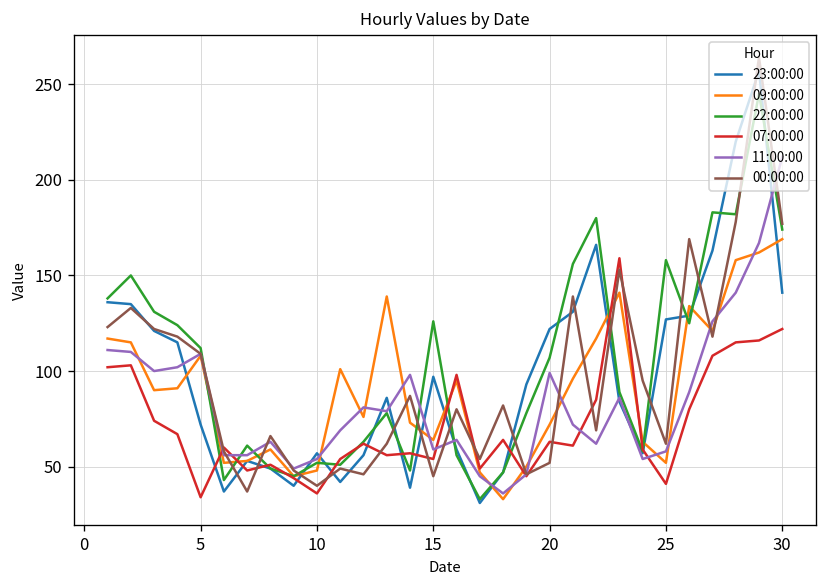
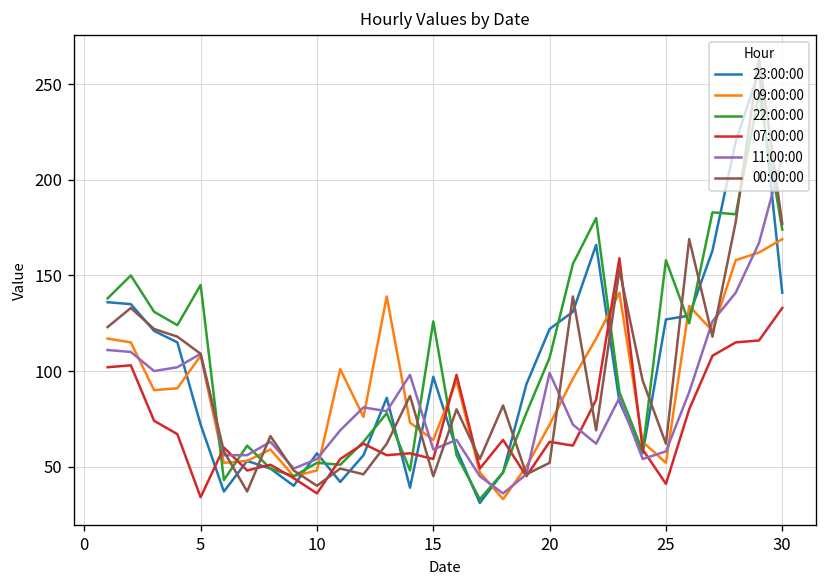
  {
    "23:00:00": {
      "5": 72,
      "10": 57,
      "15": 97,
      "20": 122,
      "25": 127,
      "30": 141
    },
    "09:00:00": {
      "10": 48,
      "15": 64,
      "20": 72,
      "25": 52,
      "30": 169
    },
    "22:00:00": {
-     "5": 112,
+     "5": 145,
      "10": 52,
      "15": 126,
      "20": 107,
      "25": 158,
      "30": 174
    },
    "07:00:00": {
      "5": 34,
      "10": 36,
      "15": 54,
      "20": 63,
      "25": 41,
-     "30": 122
+     "30": 133
    },
    "11:00:00": {
      "10": 54,
      "15": 59,
      "20": 99,
      "25": 58
    },
    "00:00:00": {
      "10": 40,
      "15": 45,
      "20": 52,
      "25": 62,
      "30": 177
    }
  }
